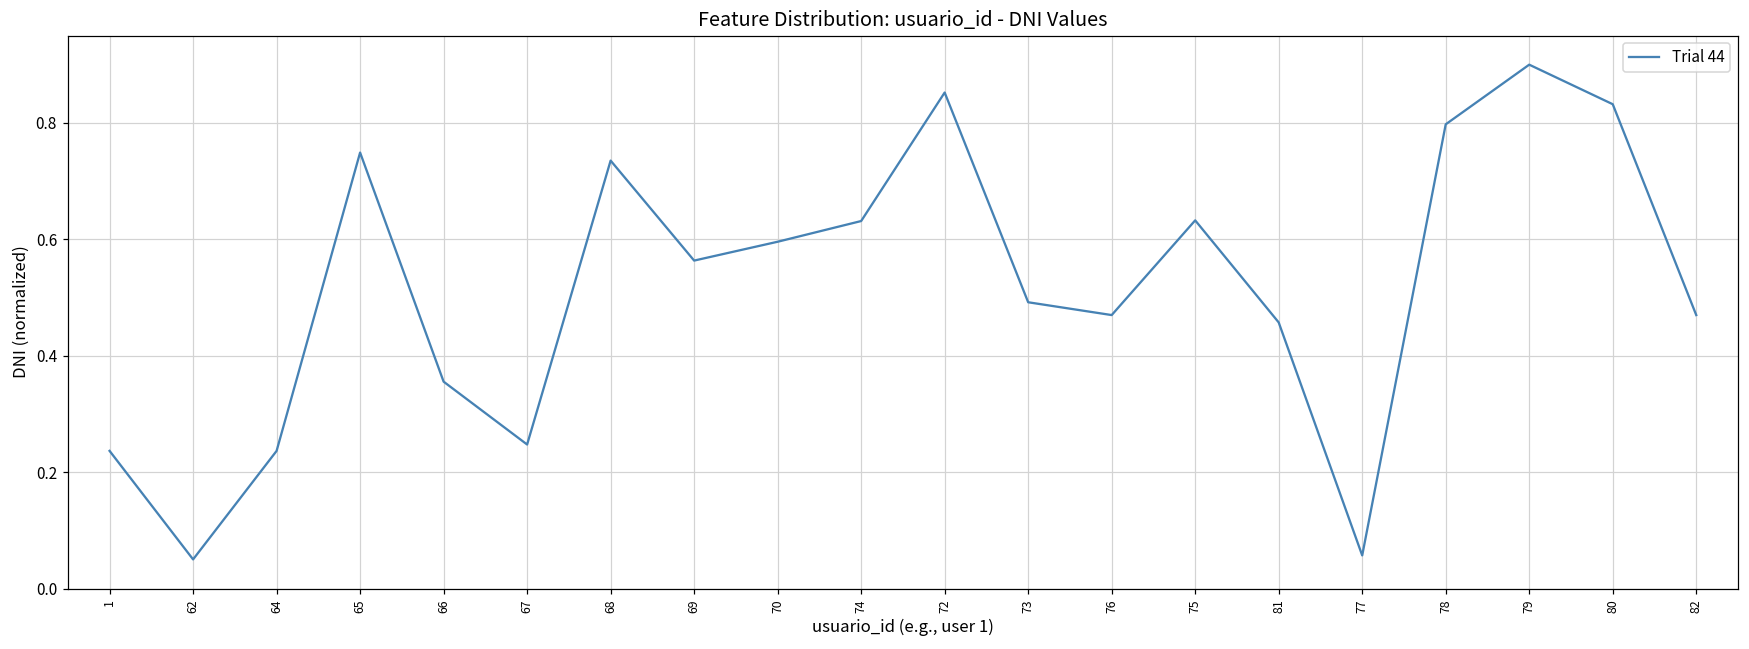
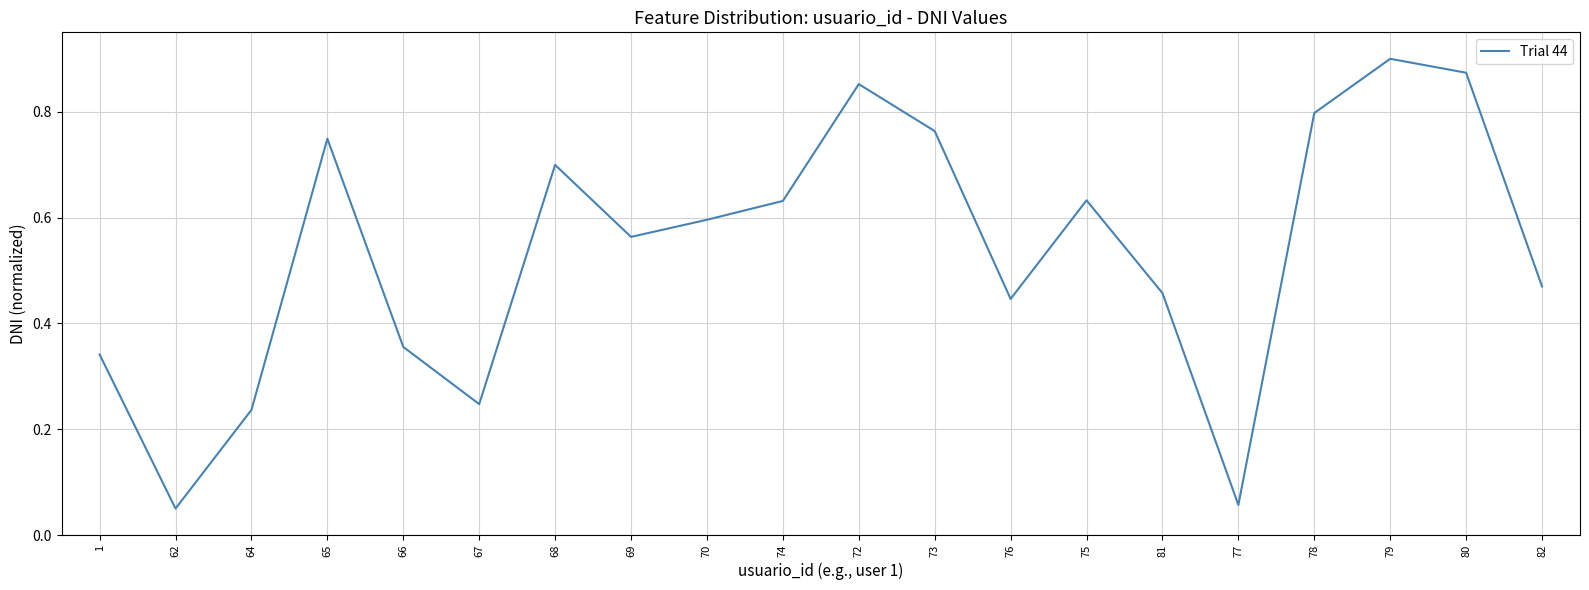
  {
-   "1": 0.24,
+   "1": 0.34,
    "62": 0.05,
    "64": 0.24,
    "65": 0.75,
    "66": 0.36,
    "67": 0.25,
-   "68": 0.74,
+   "68": 0.70,
    "69": 0.56,
    "70": 0.60,
    "74": 0.63,
    "72": 0.85,
-   "73": 0.49,
-   "76": 0.47,
+   "73": 0.76,
+   "76": 0.45,
    "75": 0.63,
    "81": 0.46,
    "77": 0.06,
    "78": 0.80,
    "79": 0.90,
-   "80": 0.83,
+   "80": 0.87,
    "82": 0.47
  }
